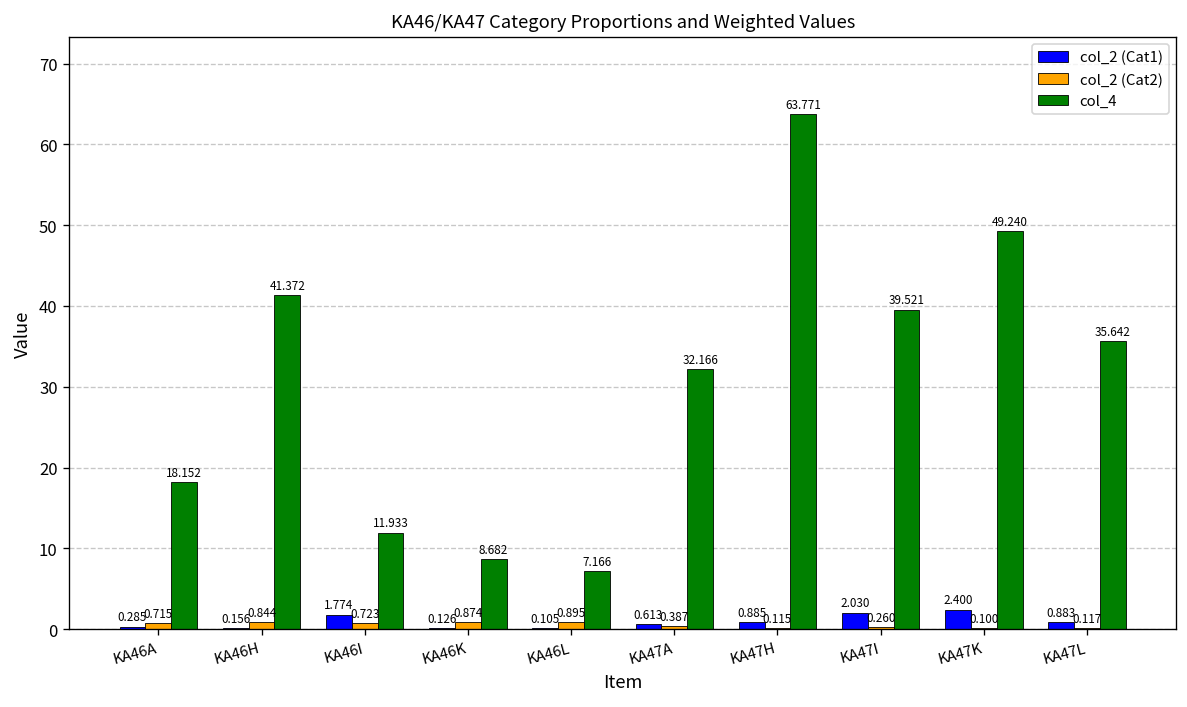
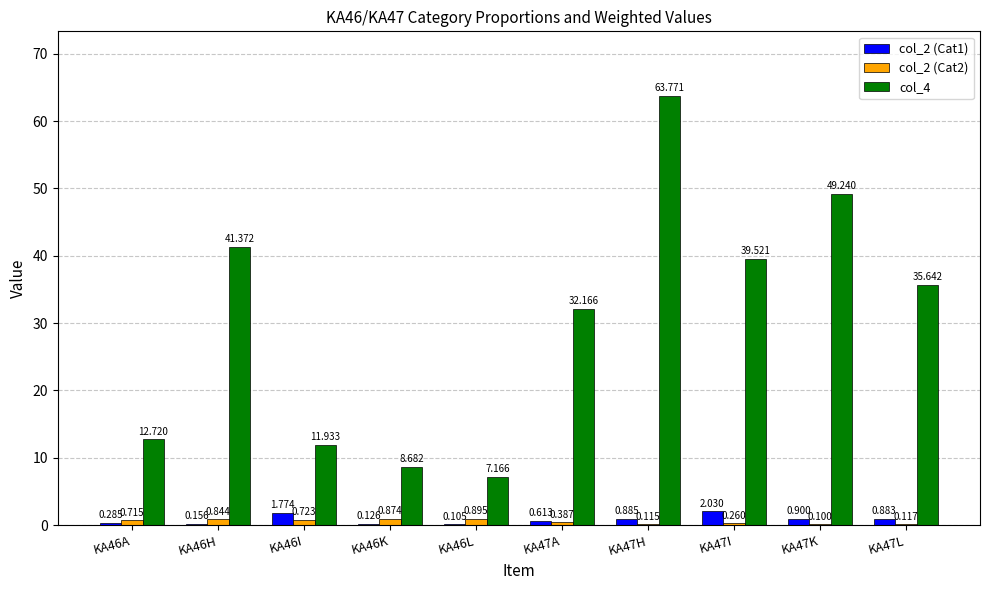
  {
    "col_2 (Cat1)": {
      "KA46A": 0.285,
      "KA46H": 0.156,
      "KA46I": 1.774,
      "KA46K": 0.126,
      "KA46L": 0.105,
      "KA47A": 0.613,
      "KA47H": 0.885,
      "KA47I": 2.030,
-     "KA47K": 2.400,
+     "KA47K": 0.900,
      "KA47L": 0.883
    },
    "col_2 (Cat2)": {
      "KA46A": 0.715,
      "KA46H": 0.844,
      "KA46I": 0.723,
      "KA46K": 0.874,
      "KA46L": 0.895,
      "KA47A": 0.387,
      "KA47H": 0.115,
      "KA47I": 0.260,
      "KA47K": 0.100,
      "KA47L": 0.117
    },
    "col_4": {
-     "KA46A": 18.152,
+     "KA46A": 12.720,
      "KA46H": 41.372,
      "KA46I": 11.933,
      "KA46K": 8.682,
      "KA46L": 7.166,
      "KA47A": 32.166,
      "KA47H": 63.771,
      "KA47I": 39.521,
      "KA47K": 49.240,
      "KA47L": 35.642
    }
  }
